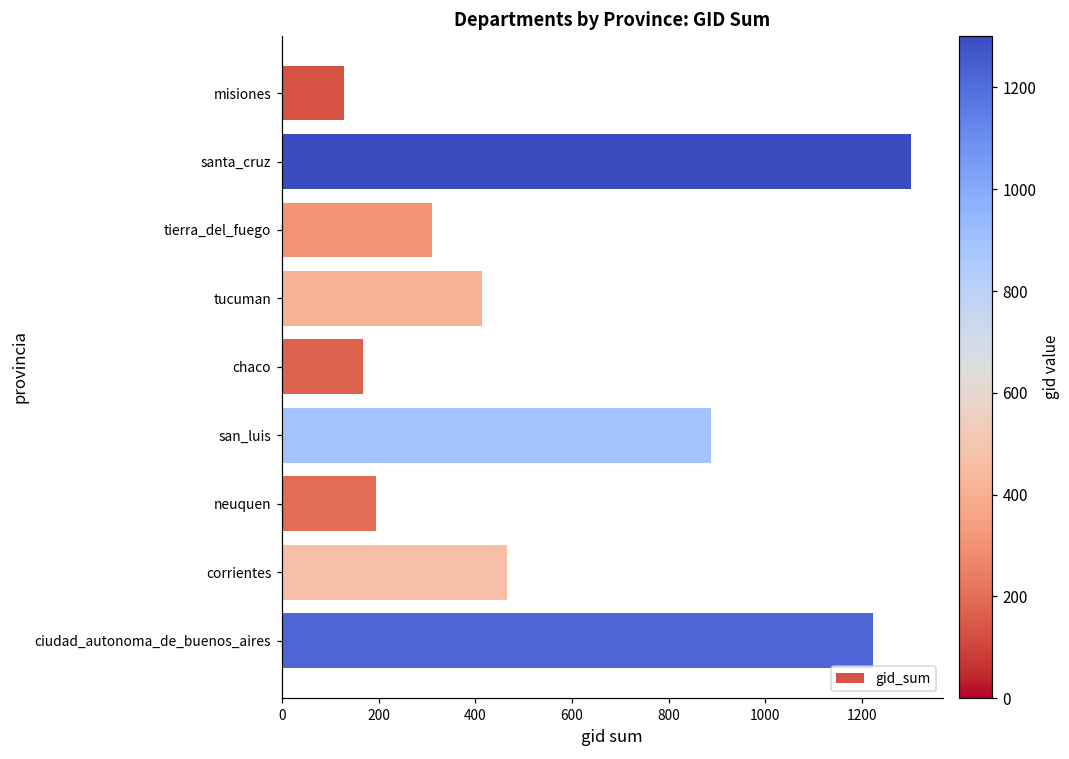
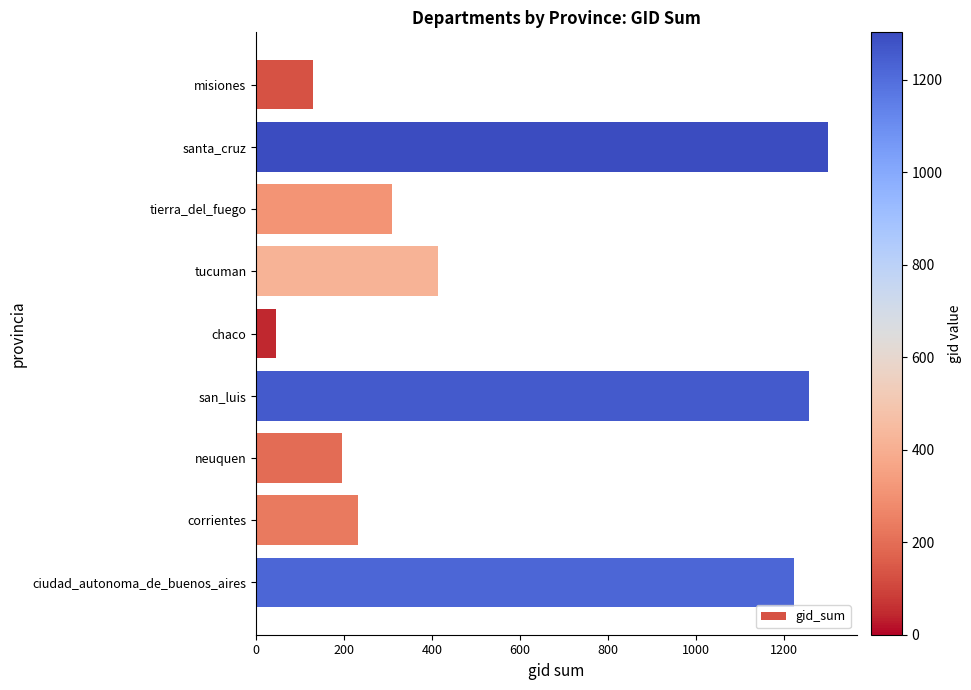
  {
    "misiones": 130,
    "santa_cruz": 1300,
    "tierra_del_fuego": 310,
    "tucuman": 410,
-   "chaco": 170,
-   "san_luis": 890,
+   "chaco": 50,
+   "san_luis": 1260,
    "neuquen": 200,
-   "corrientes": 470,
+   "corrientes": 230,
    "ciudad_autonoma_de_buenos_aires": 1220
  }
